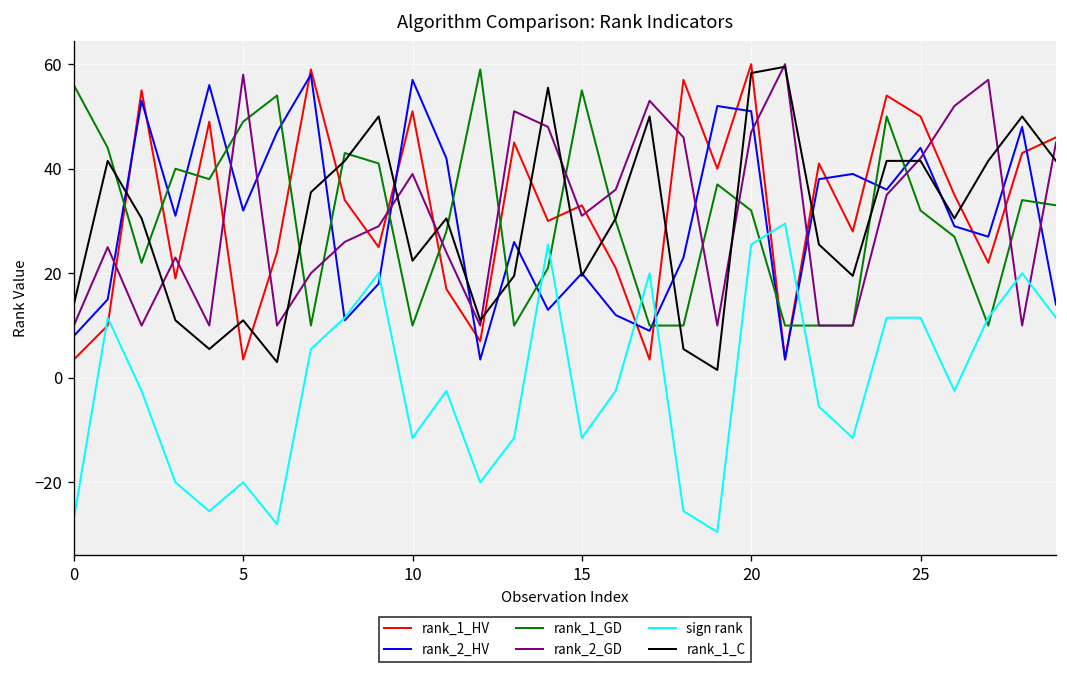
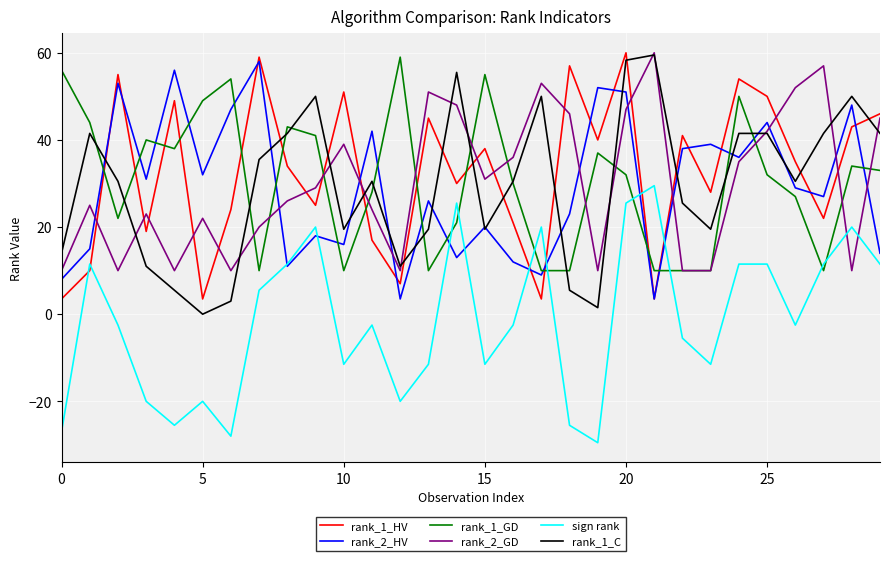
  {
    "rank_1_HV": {
      "0": 4,
      "5": 4,
      "10": 51,
-     "15": 33,
+     "15": 38,
      "20": 60,
      "25": 50
    },
    "rank_2_HV": {
      "0": 8,
      "5": 32,
-     "10": 57,
+     "10": 16,
      "20": 51,
      "25": 44
    },
    "rank_1_GD": {
      "0": 56,
      "5": 49,
      "10": 10,
      "15": 55,
      "20": 32,
      "25": 32
    },
    "rank_2_GD": {
      "0": 10,
-     "5": 58,
+     "5": 22,
      "10": 39,
      "15": 31,
      "20": 47
    },
    "sign rank": {
      "0": -27,
      "5": -20,
      "10": -12,
      "15": -12,
      "20": 26,
      "25": 12
    },
    "rank_1_C": {
      "0": 14,
-     "5": 11,
-     "10": 22,
+     "5": 0,
+     "10": 20,
      "20": 58
    }
  }
